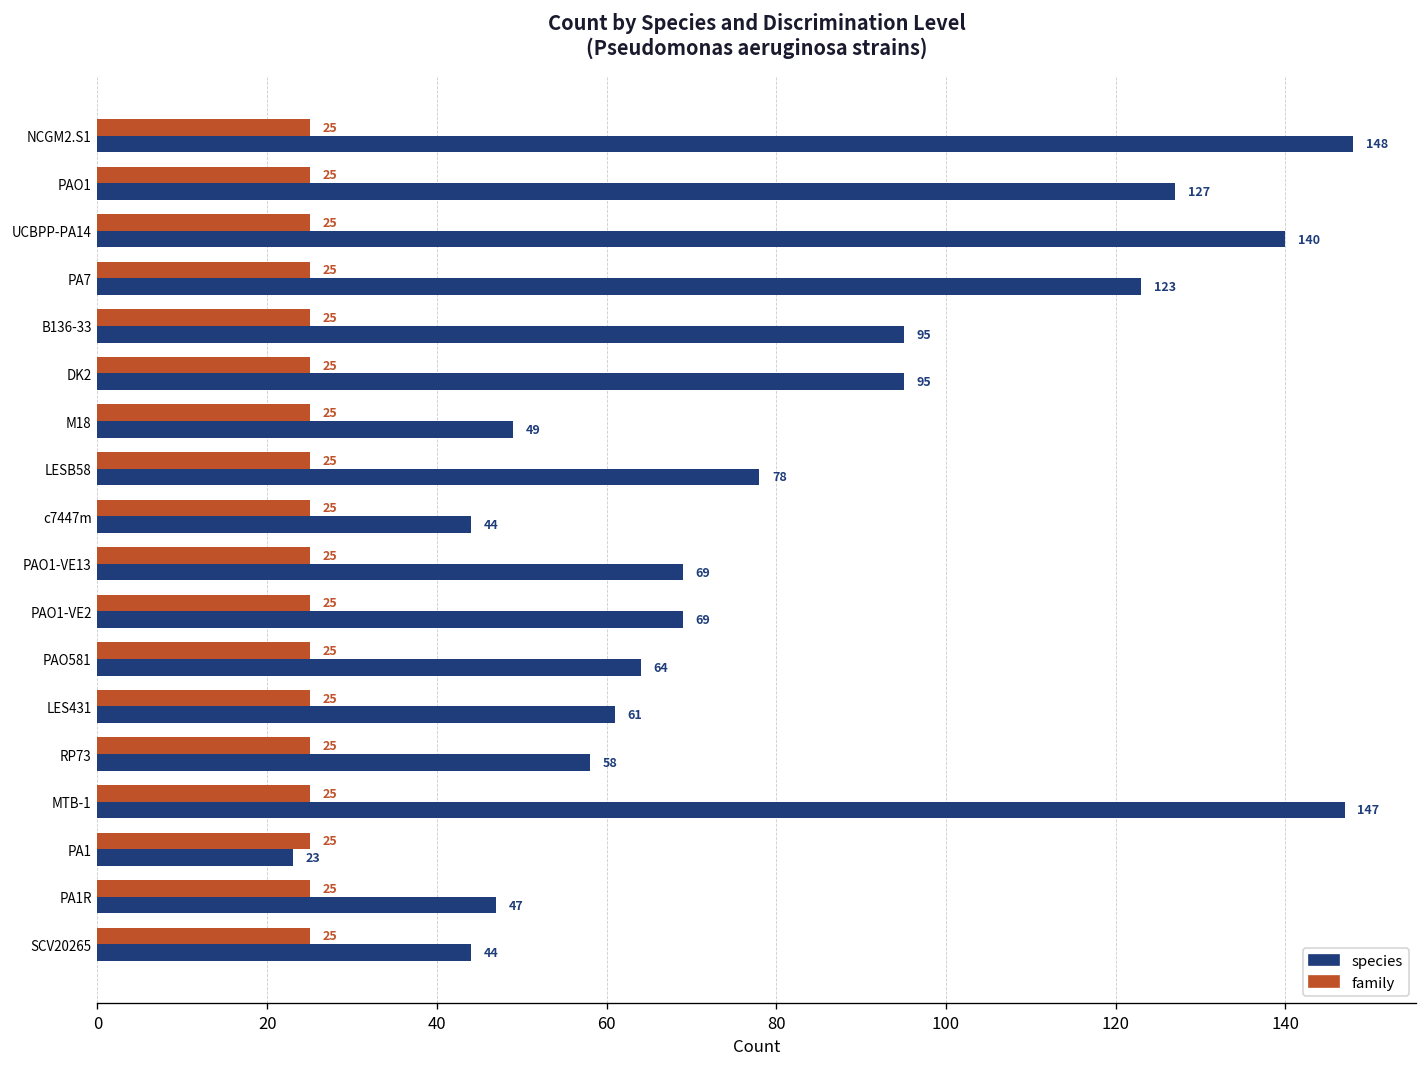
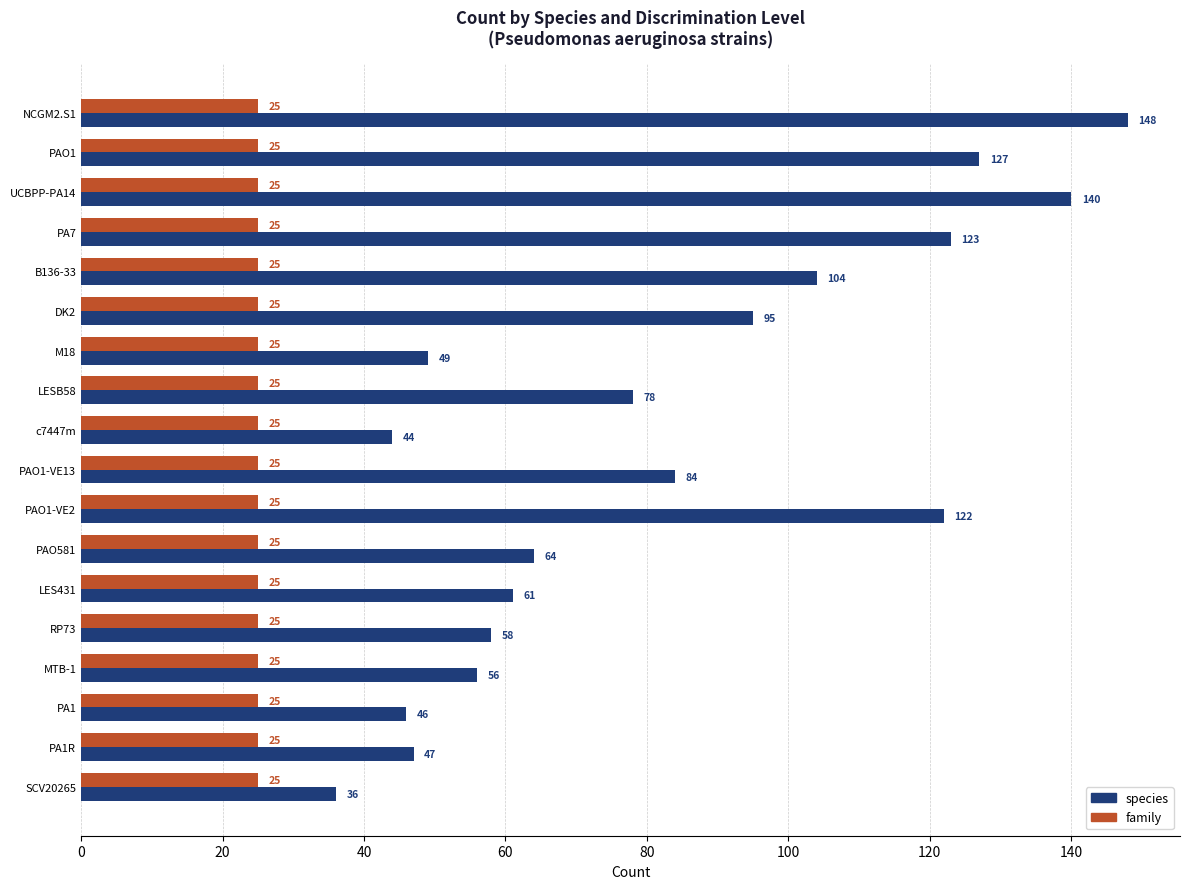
  {
    "species": {
      "NCGM2.S1": 148,
      "PAO1": 127,
      "UCBPP-PA14": 140,
      "PA7": 123,
-     "B136-33": 95,
+     "B136-33": 104,
      "DK2": 95,
      "M18": 49,
      "LESB58": 78,
      "c7447m": 44,
-     "PAO1-VE13": 69,
-     "PAO1-VE2": 69,
+     "PAO1-VE13": 84,
+     "PAO1-VE2": 122,
      "PAO581": 64,
      "LES431": 61,
      "RP73": 58,
-     "MTB-1": 147,
-     "PA1": 23,
+     "MTB-1": 56,
+     "PA1": 46,
      "PA1R": 47,
-     "SCV20265": 44
+     "SCV20265": 36
    },
    "family": {
      "NCGM2.S1": 25,
      "PAO1": 25,
      "UCBPP-PA14": 25,
      "PA7": 25,
      "B136-33": 25,
      "DK2": 25,
      "M18": 25,
      "LESB58": 25,
      "c7447m": 25,
      "PAO1-VE13": 25,
      "PAO1-VE2": 25,
      "PAO581": 25,
      "LES431": 25,
      "RP73": 25,
      "MTB-1": 25,
      "PA1": 25,
      "PA1R": 25,
      "SCV20265": 25
    }
  }
